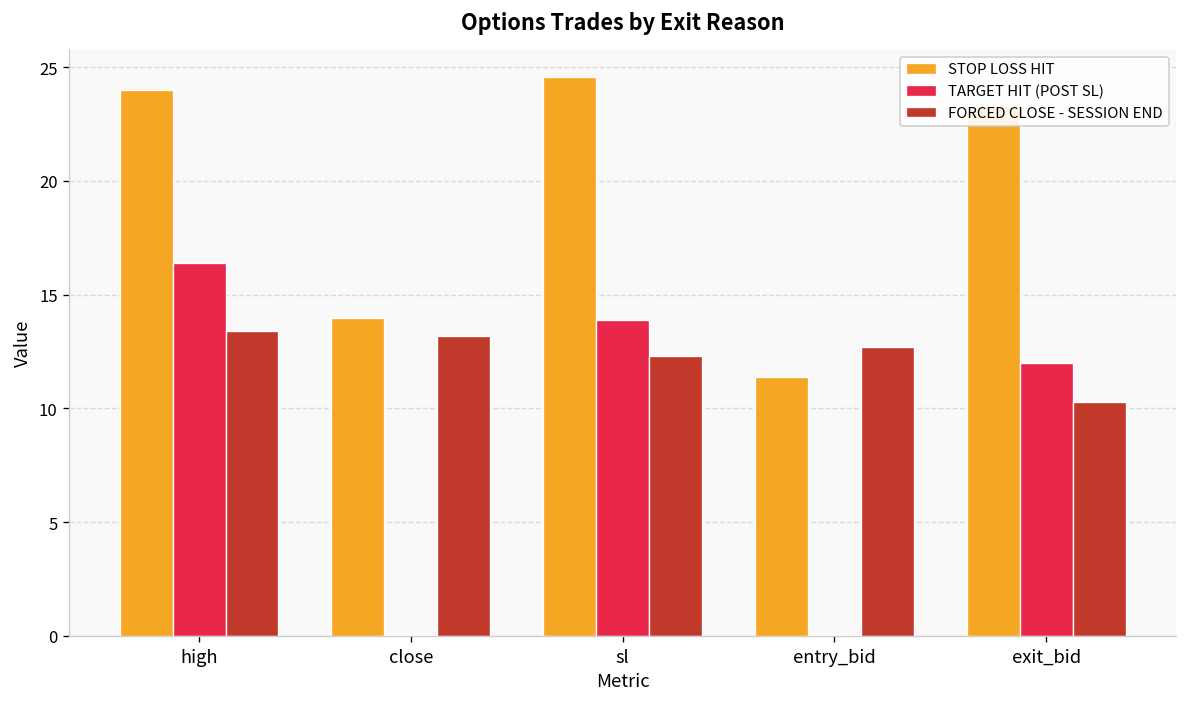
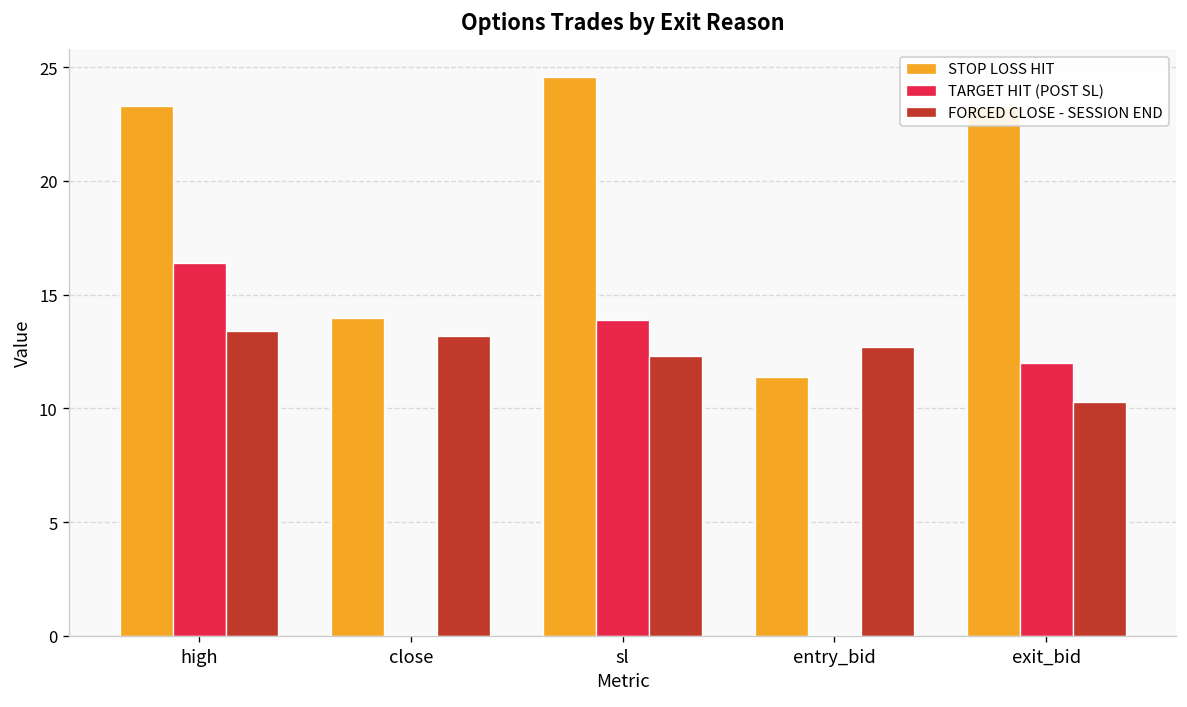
  {
    "STOP LOSS HIT": {
-     "high": 24.0,
+     "high": 23.3,
      "close": 14.0,
      "sl": 24.6,
      "entry_bid": 11.4
    }
  }
